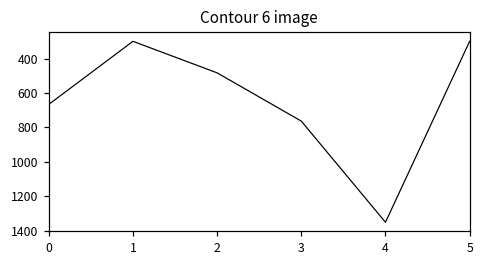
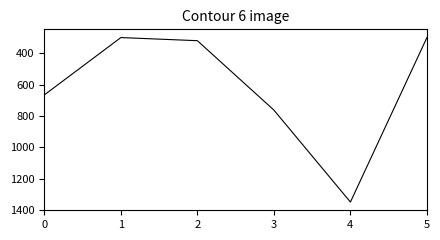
  {
    "0": 670,
    "1": 300,
-   "2": 480,
+   "2": 320,
    "3": 760,
    "4": 1350,
    "5": 300
  }
